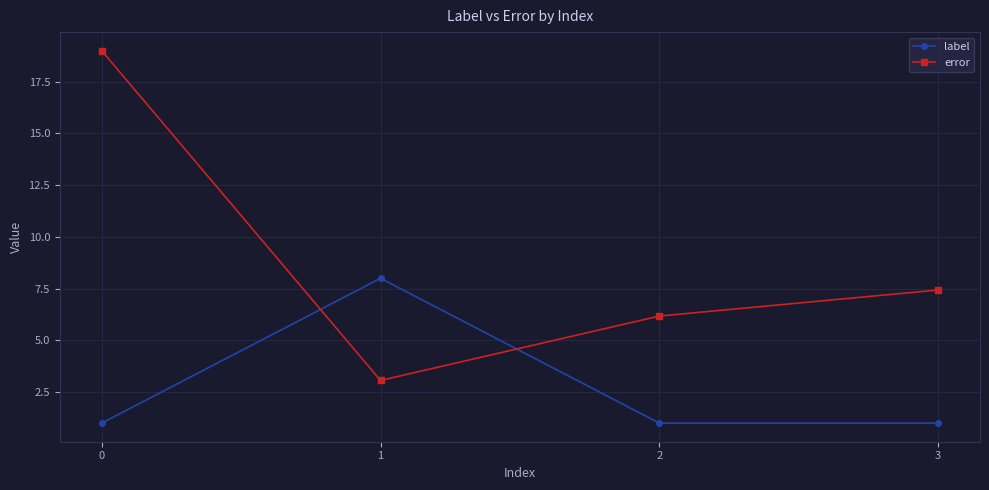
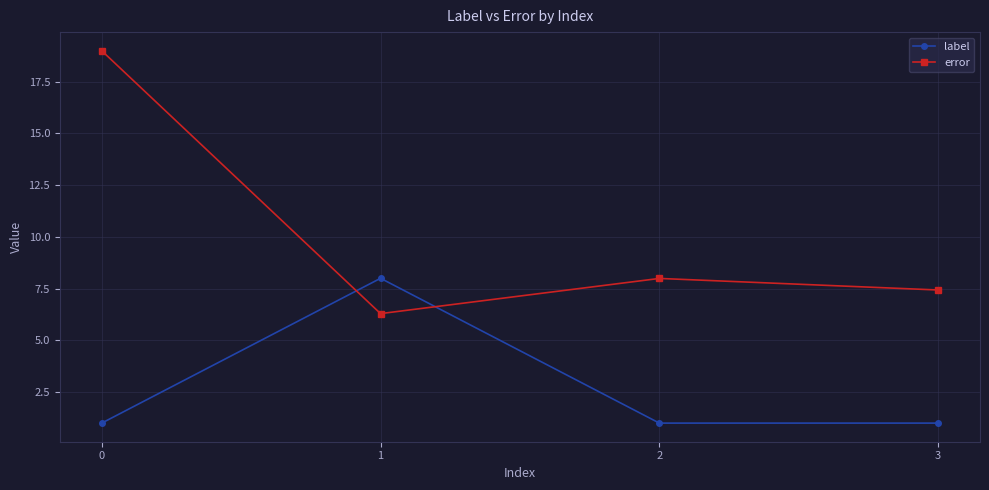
  {
    "label": {
      "0": 1.0,
      "1": 8.0,
      "2": 1.0,
      "3": 1.0
    },
    "error": {
      "0": 19.0,
-     "1": 3.1,
-     "2": 6.2,
+     "1": 6.3,
+     "2": 8.0,
      "3": 7.4
    }
  }
